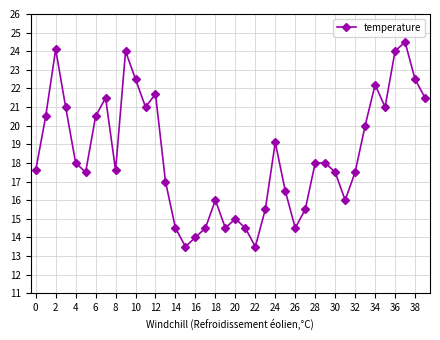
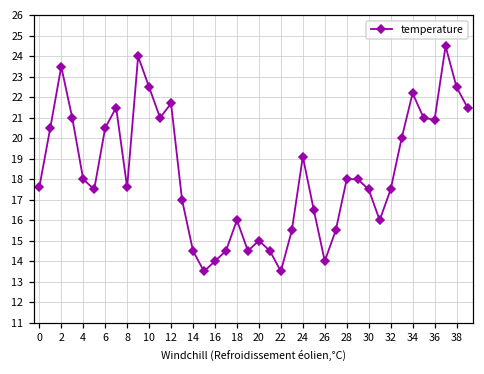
  {
    "0": 17.6,
-   "2": 24.1,
+   "2": 23.5,
    "4": 18.0,
    "6": 20.5,
    "8": 17.6,
    "10": 22.5,
    "12": 21.7,
    "14": 14.5,
    "16": 14.0,
    "18": 16.0,
    "20": 15.0,
    "22": 13.5,
    "24": 19.1,
-   "26": 14.5,
+   "26": 14.0,
    "28": 18.0,
    "30": 17.5,
    "32": 17.5,
    "34": 22.2,
-   "36": 24.0,
+   "36": 20.9,
    "38": 22.5
  }
